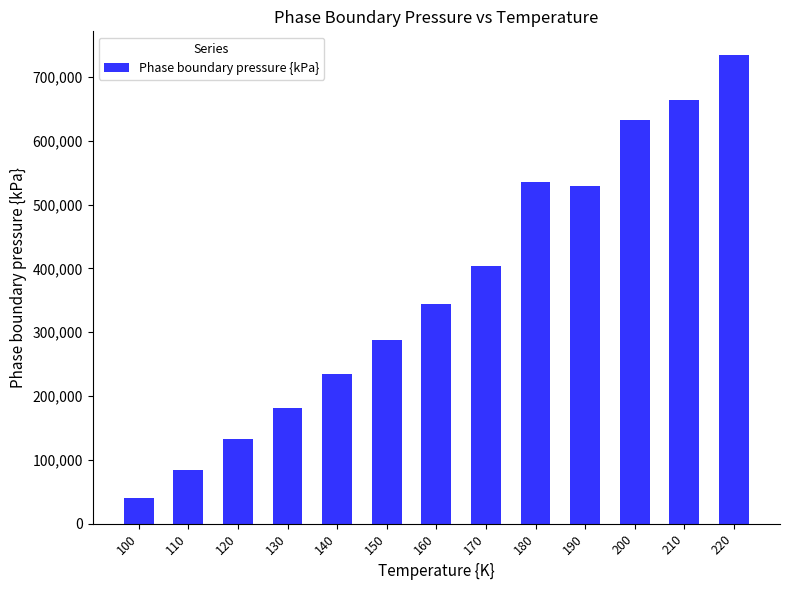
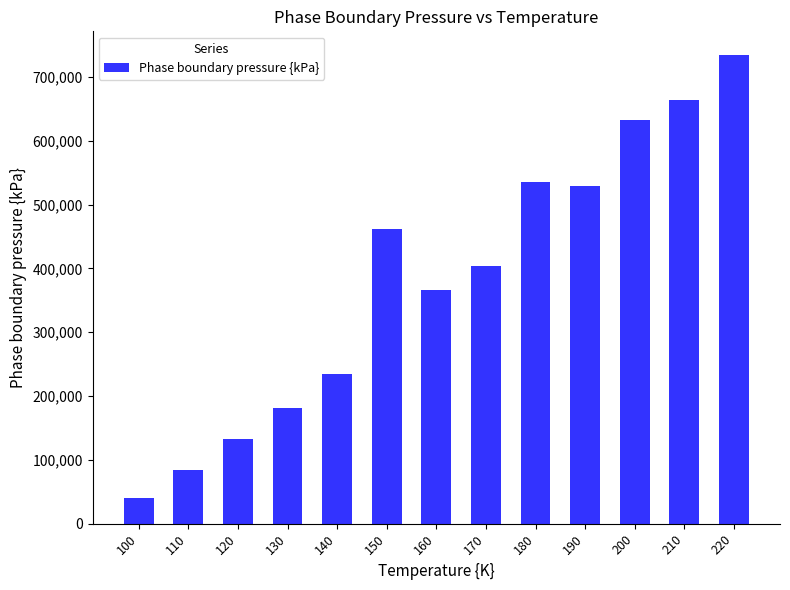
  {
    "100": "40,000",
    "110": "80,000",
    "120": "130,000",
    "130": "180,000",
    "140": "230,000",
-   "150": "290,000",
-   "160": "350,000",
+   "150": "460,000",
+   "160": "370,000",
    "170": "400,000",
    "180": "540,000",
    "190": "530,000",
    "200": "630,000",
    "210": "660,000",
    "220": "740,000"
  }
